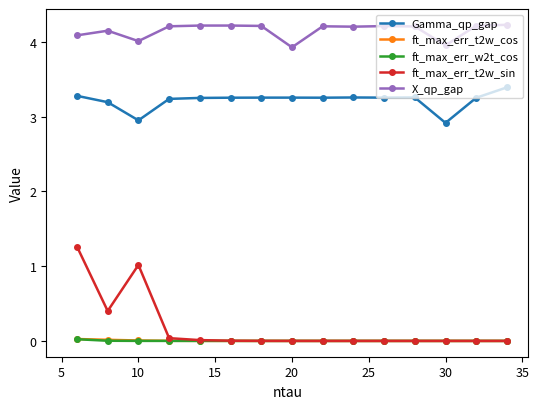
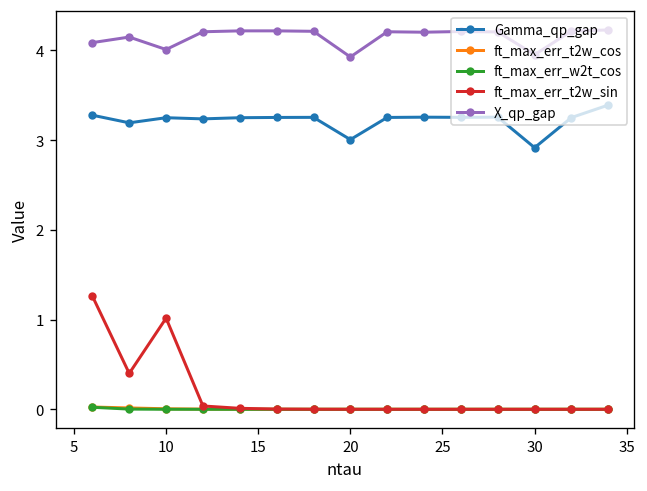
  {
    "Gamma_qp_gap": {
-     "10": 3.0,
-     "20": 3.3,
+     "10": 3.3,
+     "20": 3.0,
      "30": 2.9
    },
    "ft_max_err_t2w_sin": {
      "10": 1.0
    },
    "X_qp_gap": {
      "10": 4.0,
      "20": 3.9
    }
  }
